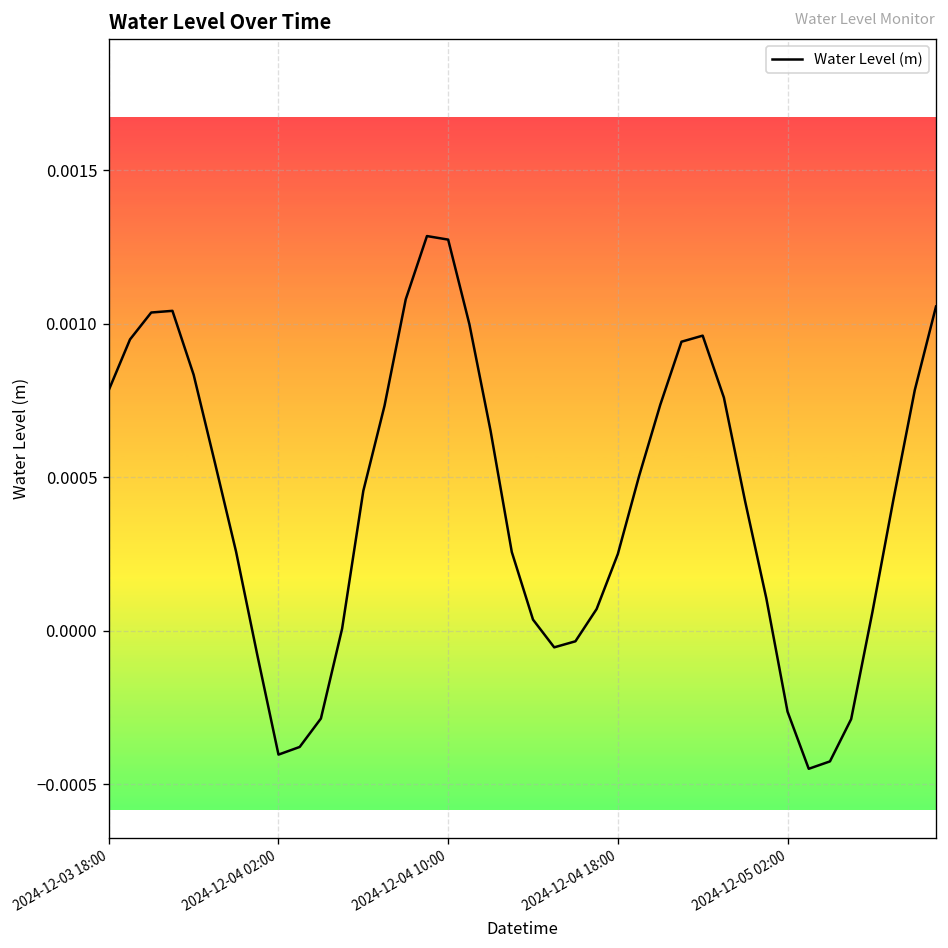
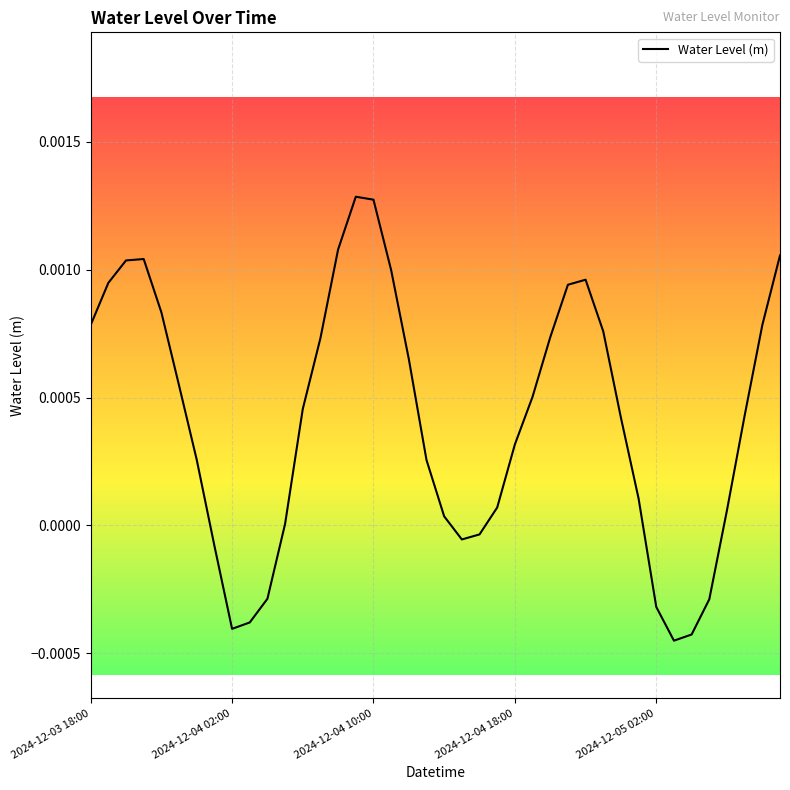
  {
    "2024-12-03 18:00": 0.00078,
    "2024-12-04 02:00": -0.00040,
    "2024-12-04 10:00": 0.00127,
-   "2024-12-04 18:00": 0.00025,
-   "2024-12-05 02:00": -0.00026
+   "2024-12-04 18:00": 0.00032,
+   "2024-12-05 02:00": -0.00032
  }
